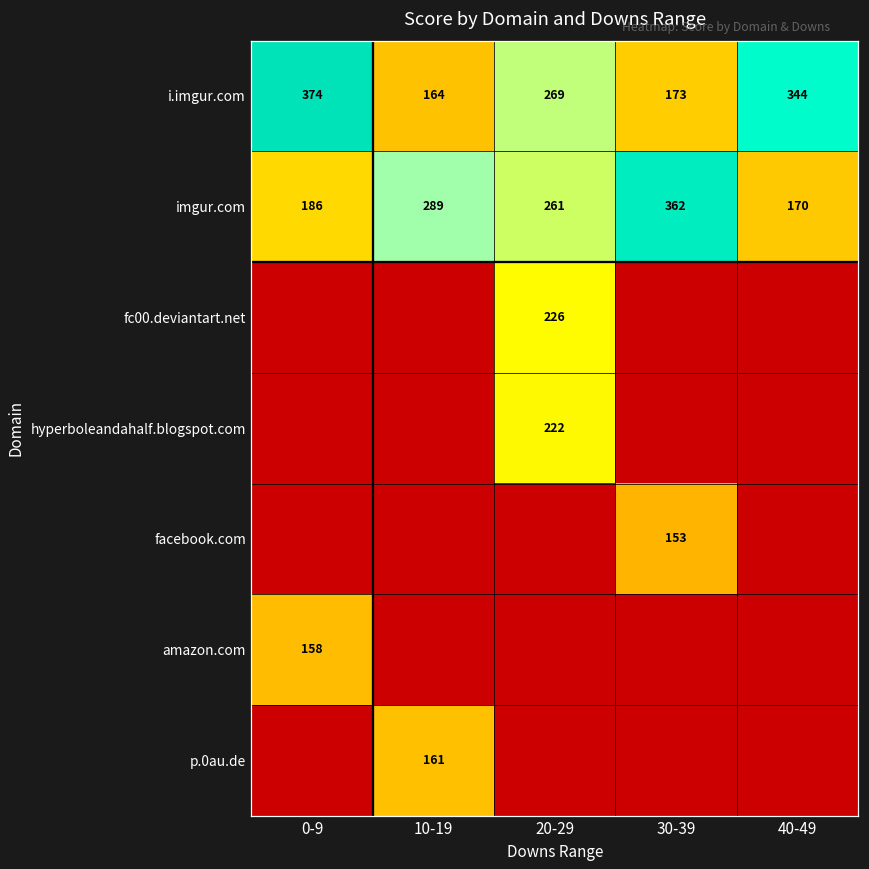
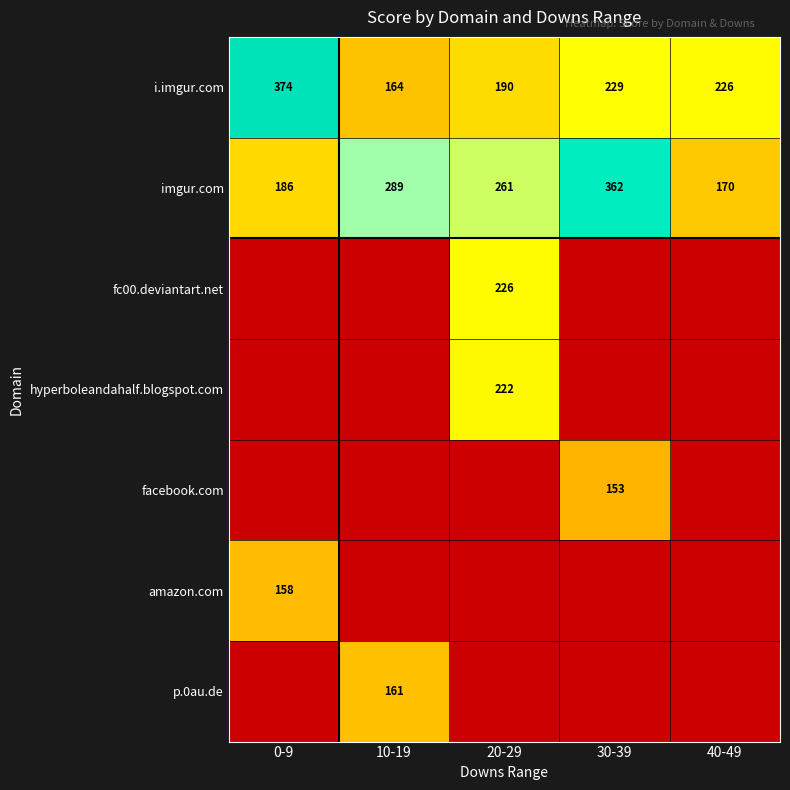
  {
    "i.imgur.com": {
      "0-9": 374,
      "10-19": 164,
-     "20-29": 269,
-     "30-39": 173,
-     "40-49": 344
+     "20-29": 190,
+     "30-39": 229,
+     "40-49": 226
    },
    "imgur.com": {
      "0-9": 186,
      "10-19": 289,
      "20-29": 261,
      "30-39": 362,
      "40-49": 170
    },
    "fc00.deviantart.net": {
      "20-29": 226
    },
    "hyperboleandahalf.blogspot.com": {
      "20-29": 222
    },
    "facebook.com": {
      "30-39": 153
    },
    "amazon.com": {
      "0-9": 158
    },
    "p.0au.de": {
      "10-19": 161
    }
  }
